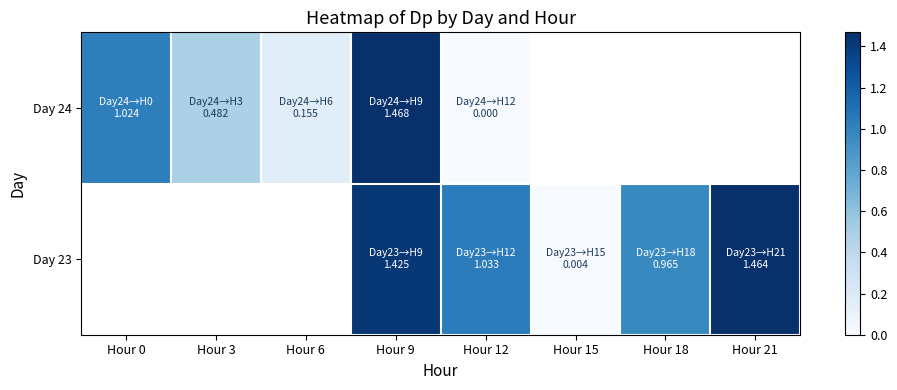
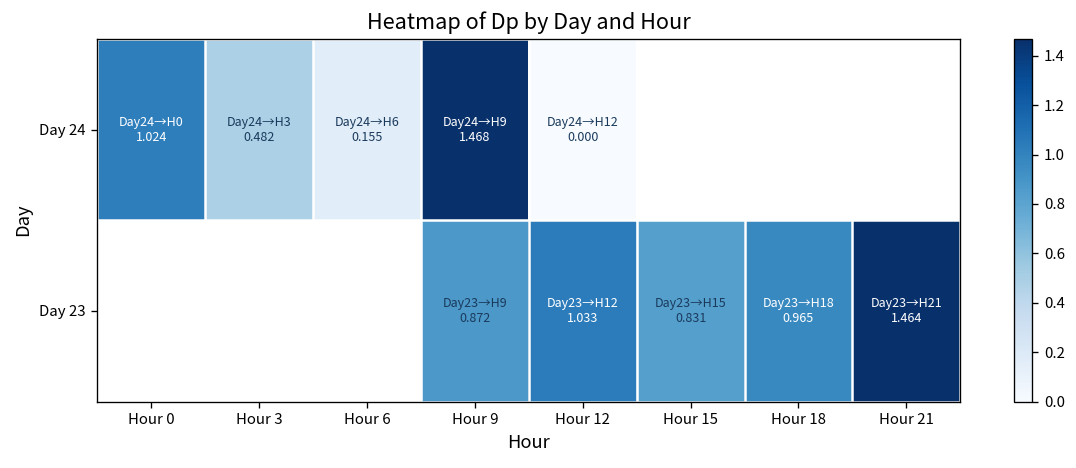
  {
    "Day 24": {
      "Hour 0": 1.024,
      "Hour 3": 0.482,
      "Hour 6": 0.155,
      "Hour 9": 1.468,
      "Hour 12": 0.000
    },
    "Day 23": {
-     "Hour 9": 1.425,
+     "Hour 9": 0.872,
      "Hour 12": 1.033,
-     "Hour 15": 0.004,
+     "Hour 15": 0.831,
      "Hour 18": 0.965,
      "Hour 21": 1.464
    }
  }
